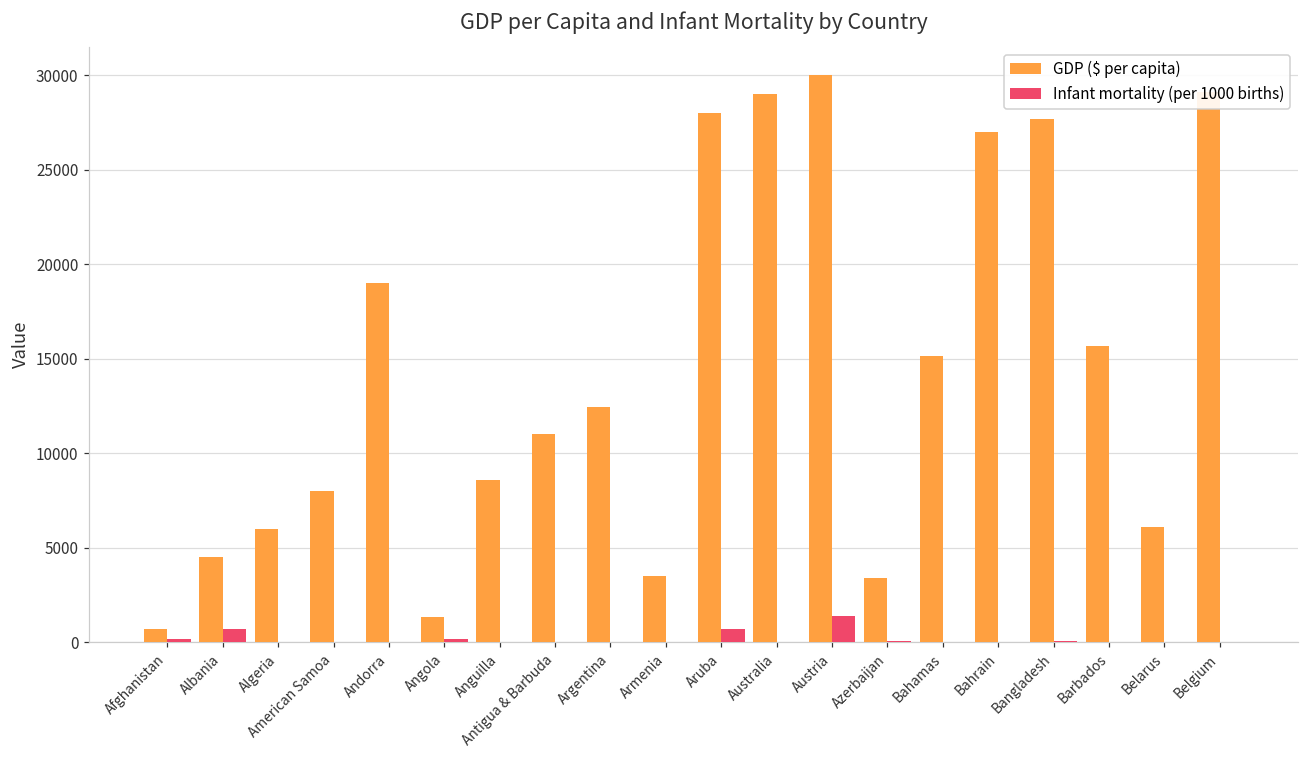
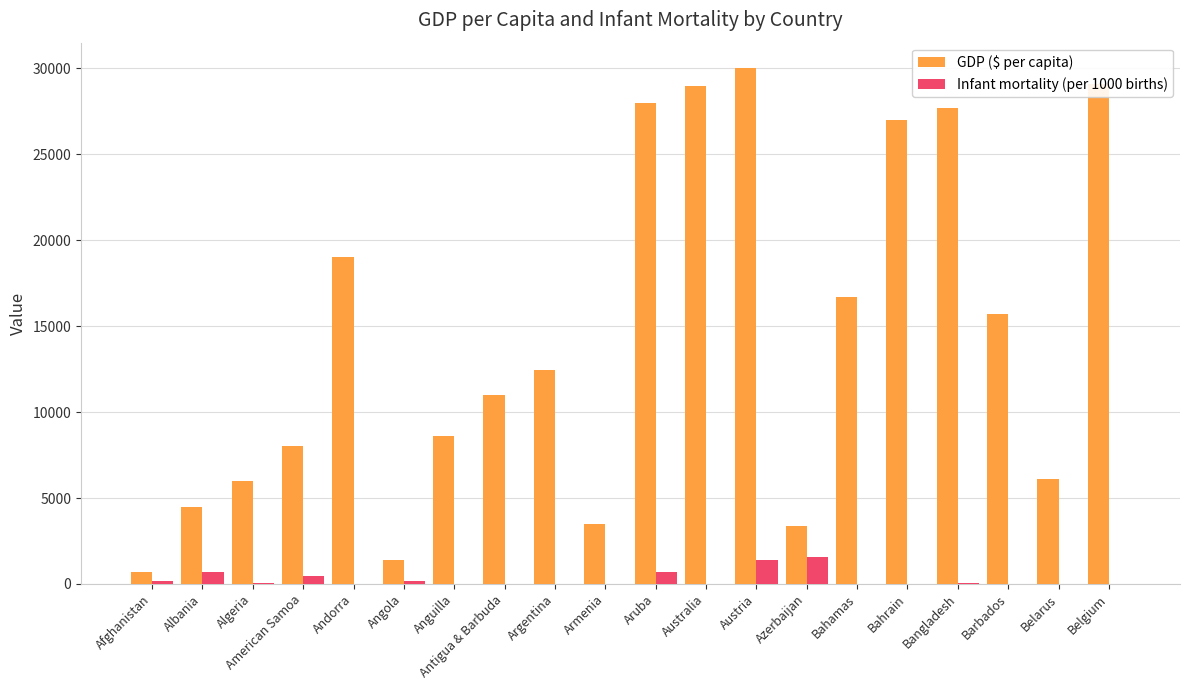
  {
    "GDP ($ per capita)": {
      "Afghanistan": 700,
      "Albania": 4500,
      "Algeria": 6000,
      "American Samoa": 8000,
      "Andorra": 19000,
      "Angola": 1400,
      "Anguilla": 8600,
      "Antigua & Barbuda": 11000,
      "Argentina": 12500,
      "Armenia": 3500,
      "Aruba": 28000,
      "Australia": 29000,
      "Austria": 30000,
      "Azerbaijan": 3400,
-     "Bahamas": 15100,
+     "Bahamas": 16700,
      "Bahrain": 27000,
      "Bangladesh": 27700,
      "Barbados": 15700,
      "Belarus": 6100
    },
    "Infant mortality (per 1000 births)": {
      "Afghanistan": 200,
      "Albania": 700,
-     "American Samoa": 0,
+     "American Samoa": 500,
      "Angola": 200,
      "Aruba": 700,
      "Austria": 1400,
-     "Azerbaijan": 100
+     "Azerbaijan": 1500
    }
  }
